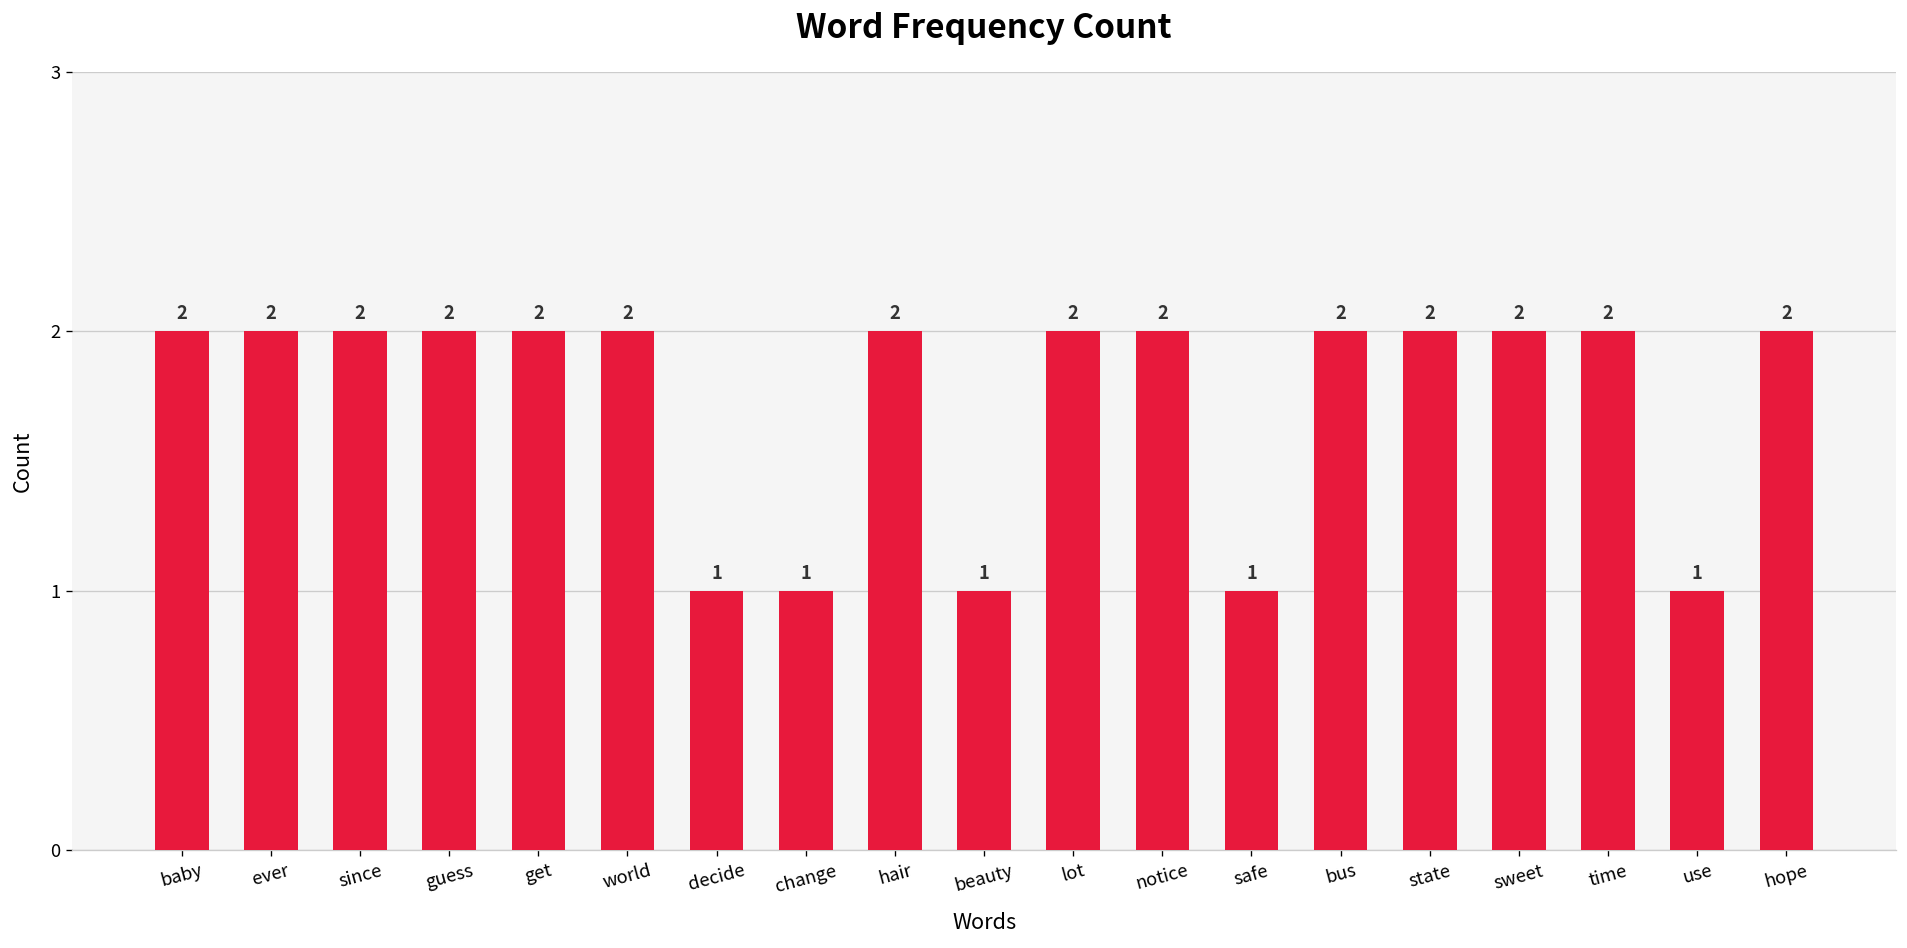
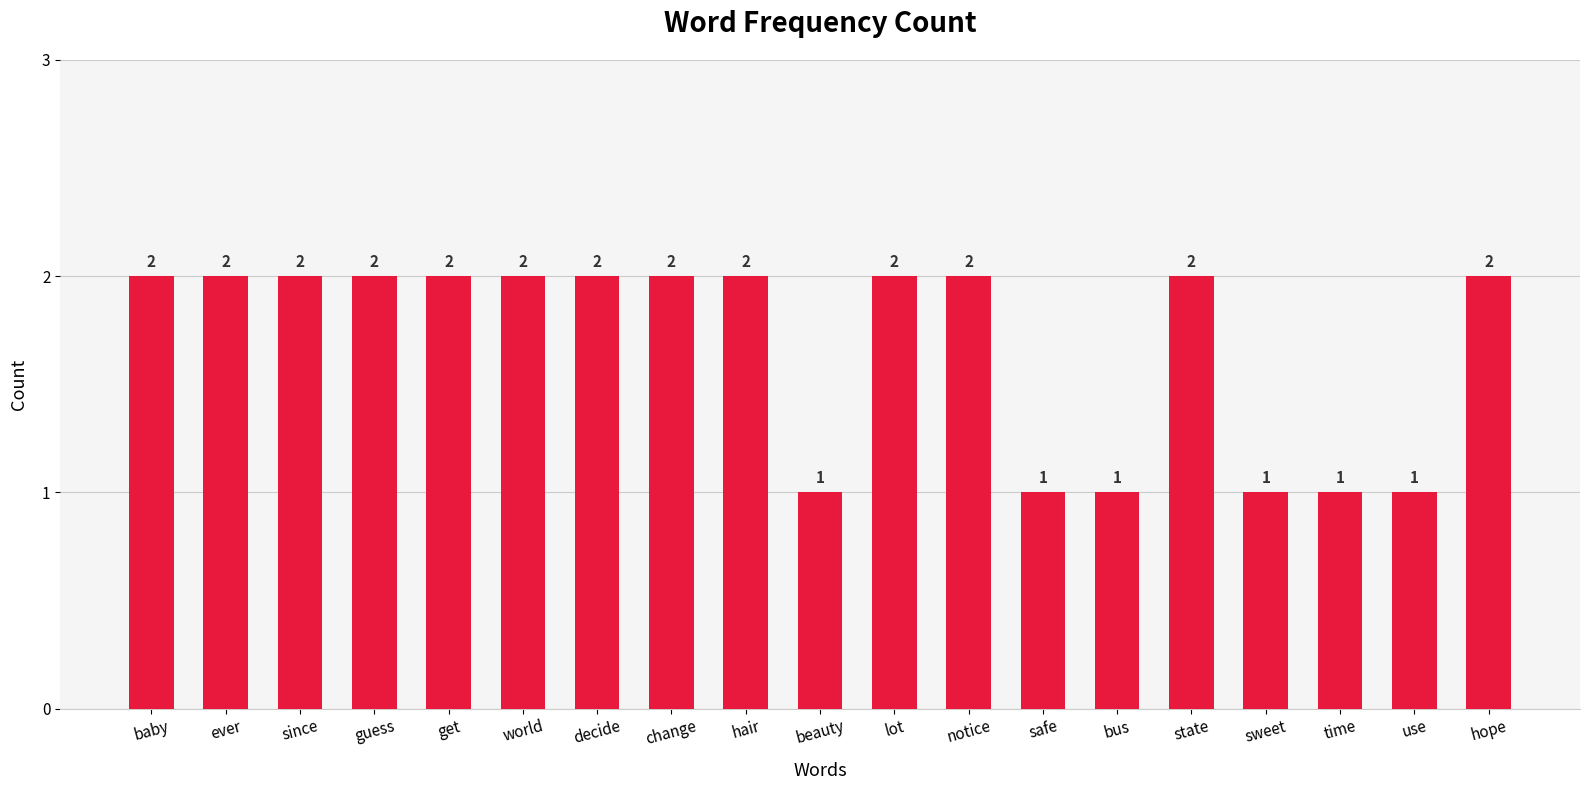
  {
    "baby": 2,
    "ever": 2,
    "since": 2,
    "guess": 2,
    "get": 2,
    "world": 2,
-   "decide": 1,
-   "change": 1,
+   "decide": 2,
+   "change": 2,
    "hair": 2,
    "beauty": 1,
    "lot": 2,
    "notice": 2,
    "safe": 1,
-   "bus": 2,
+   "bus": 1,
    "state": 2,
-   "sweet": 2,
-   "time": 2,
+   "sweet": 1,
+   "time": 1,
    "use": 1,
    "hope": 2
  }
